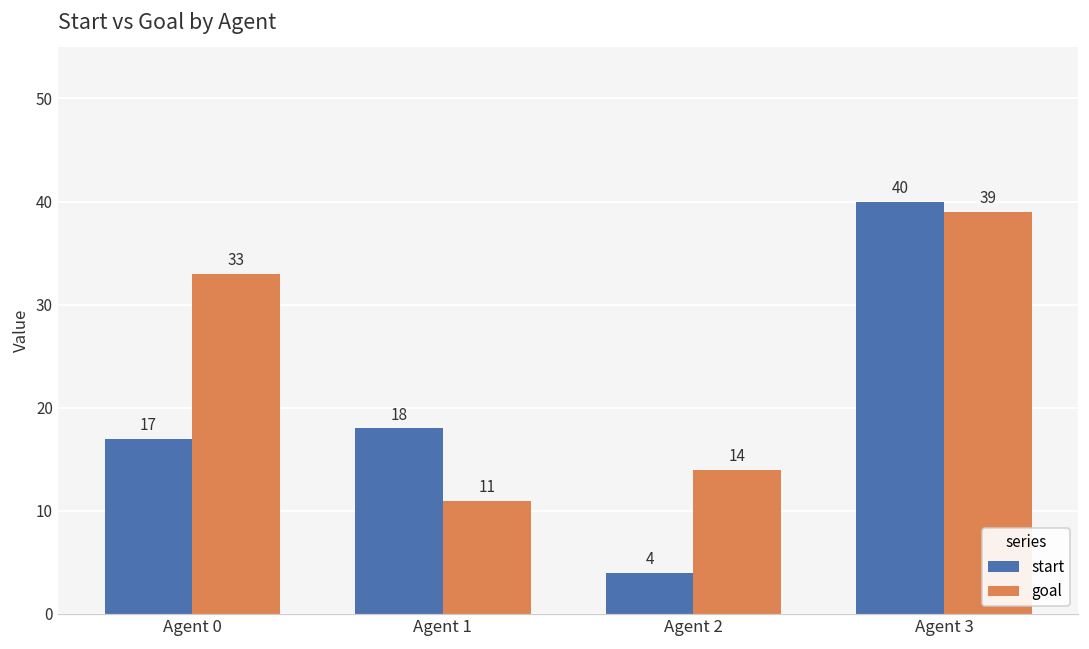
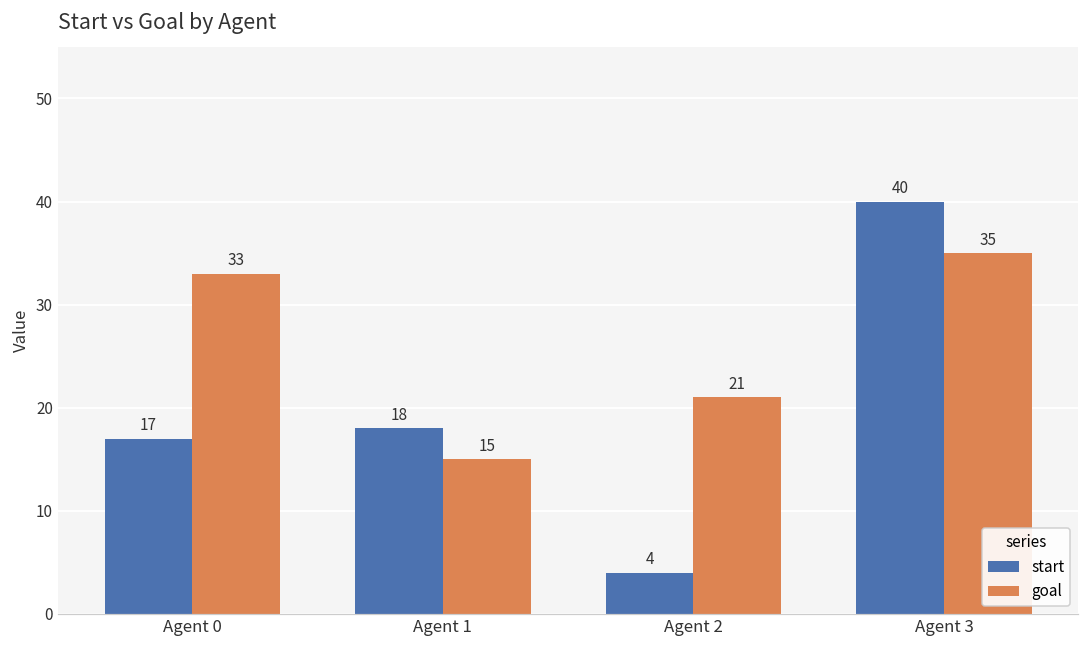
  {
    "start": {
      "Agent 0": 17,
      "Agent 1": 18,
      "Agent 2": 4,
      "Agent 3": 40
    },
    "goal": {
      "Agent 0": 33,
-     "Agent 1": 11,
-     "Agent 2": 14,
-     "Agent 3": 39
+     "Agent 1": 15,
+     "Agent 2": 21,
+     "Agent 3": 35
    }
  }
